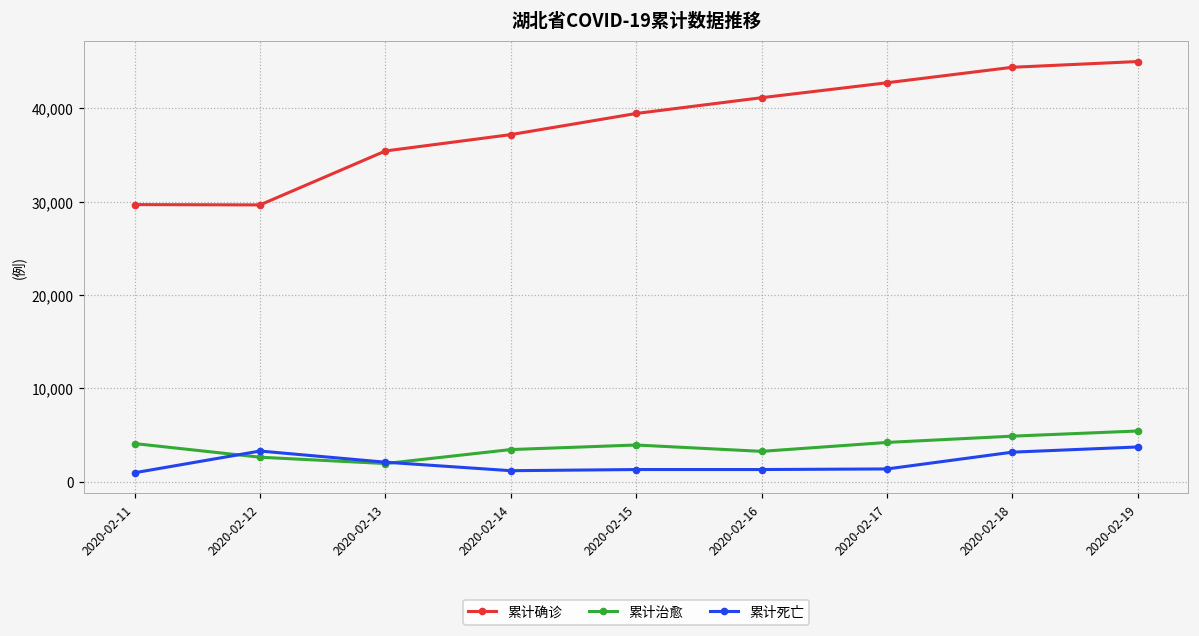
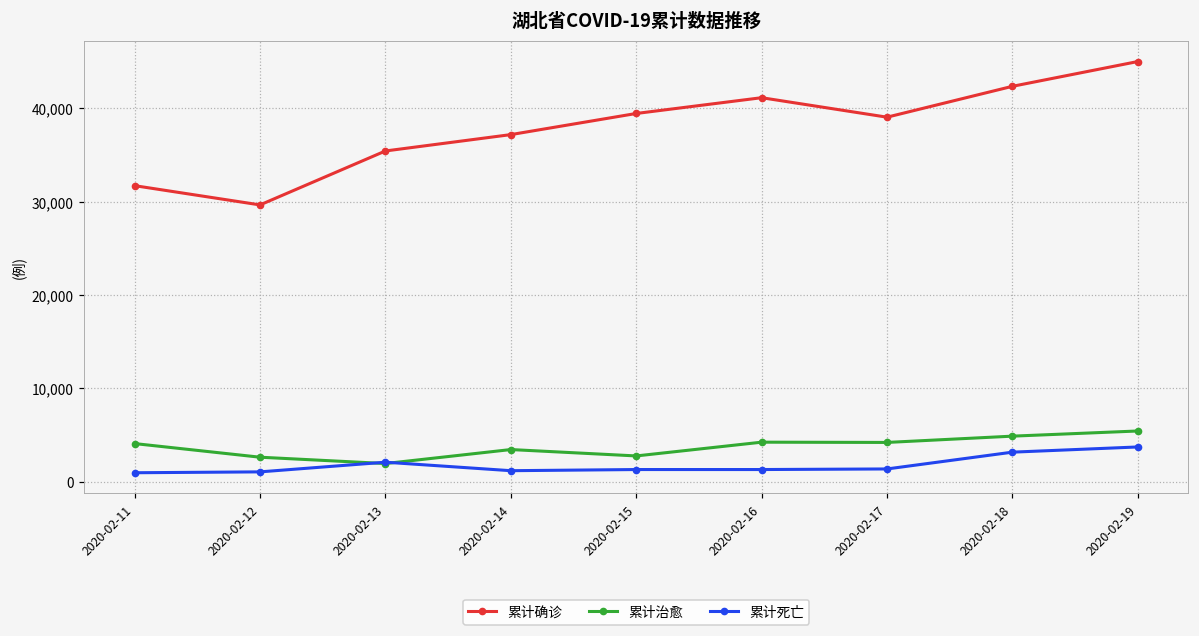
  {
    "累计确诊": {
-     "2020-02-11": "30,000",
+     "2020-02-11": "32,000",
      "2020-02-12": "30,000",
      "2020-02-13": "35,000",
      "2020-02-14": "37,000",
      "2020-02-15": "39,000",
      "2020-02-16": "41,000",
-     "2020-02-17": "43,000",
-     "2020-02-18": "44,000",
+     "2020-02-17": "39,000",
+     "2020-02-18": "42,000",
      "2020-02-19": "45,000"
    },
    "累计治愈": {
      "2020-02-11": "4,000",
      "2020-02-12": "3,000",
      "2020-02-14": "3,000",
-     "2020-02-15": "4,000",
-     "2020-02-16": "3,000",
+     "2020-02-15": "3,000",
+     "2020-02-16": "4,000",
      "2020-02-17": "4,000",
      "2020-02-18": "5,000",
      "2020-02-19": "5,000"
    },
    "累计死亡": {
      "2020-02-11": "1,000",
-     "2020-02-12": "3,000",
+     "2020-02-12": "1,000",
      "2020-02-14": "1,000",
      "2020-02-15": "1,000",
      "2020-02-16": "1,000",
      "2020-02-17": "1,000",
      "2020-02-18": "3,000",
      "2020-02-19": "4,000"
    }
  }
